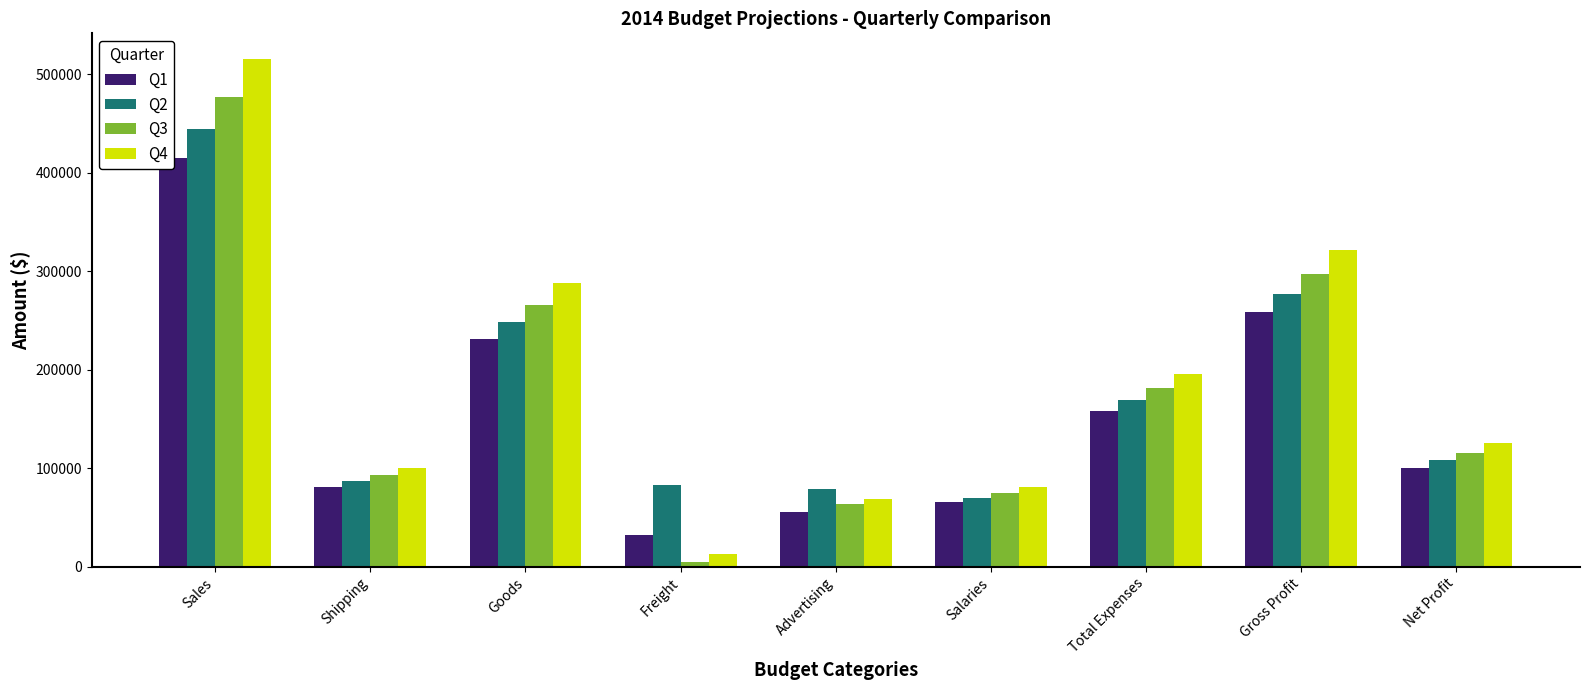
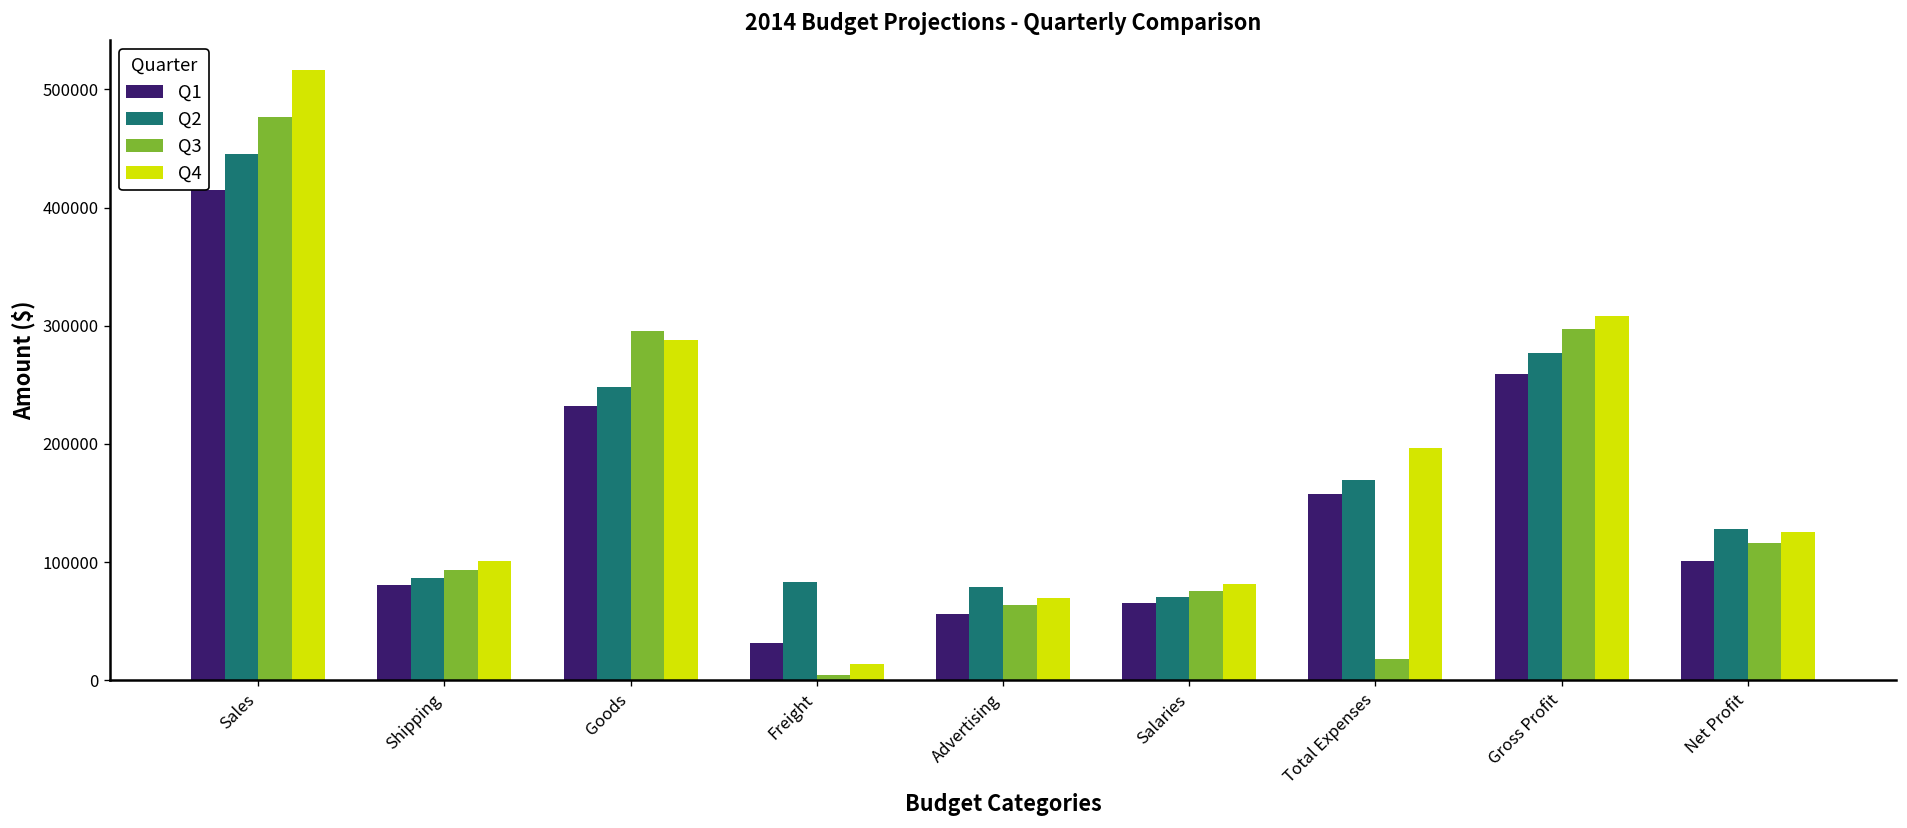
  {
    "Q1": {
      "Shipping": 80000,
      "Goods": 230000,
      "Freight": 30000,
      "Advertising": 60000,
      "Salaries": 70000,
      "Total Expenses": 160000,
      "Gross Profit": 260000,
      "Net Profit": 100000
    },
    "Q2": {
      "Sales": 440000,
      "Shipping": 90000,
      "Goods": 250000,
      "Freight": 80000,
      "Advertising": 80000,
      "Salaries": 70000,
      "Total Expenses": 170000,
      "Gross Profit": 280000,
-     "Net Profit": 110000
+     "Net Profit": 130000
    },
    "Q3": {
      "Sales": 480000,
      "Shipping": 90000,
-     "Goods": 270000,
+     "Goods": 300000,
      "Freight": 0,
      "Advertising": 60000,
      "Salaries": 80000,
-     "Total Expenses": 180000,
+     "Total Expenses": 20000,
      "Gross Profit": 300000,
      "Net Profit": 120000
    },
    "Q4": {
      "Sales": 520000,
      "Shipping": 100000,
      "Goods": 290000,
      "Freight": 10000,
      "Advertising": 70000,
      "Salaries": 80000,
      "Total Expenses": 200000,
-     "Gross Profit": 320000,
+     "Gross Profit": 310000,
      "Net Profit": 130000
    }
  }
